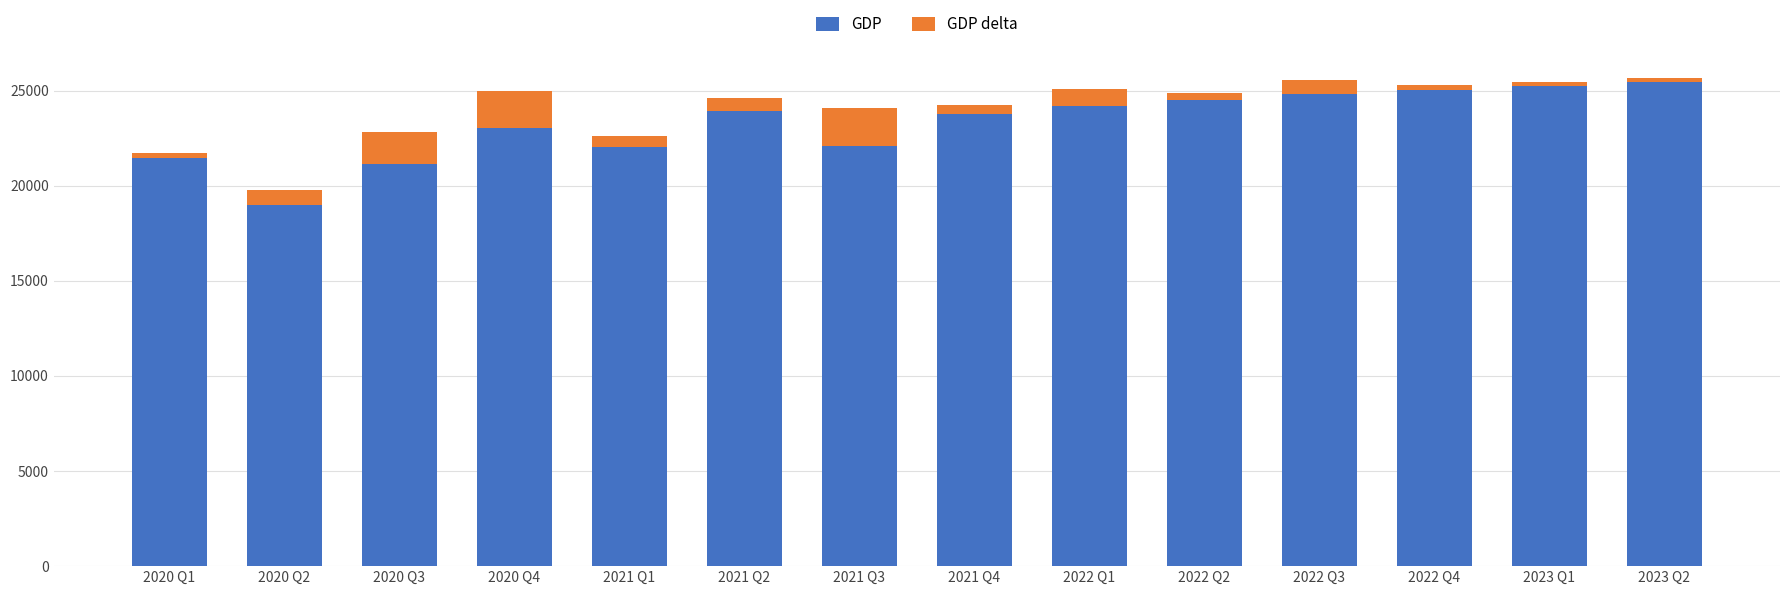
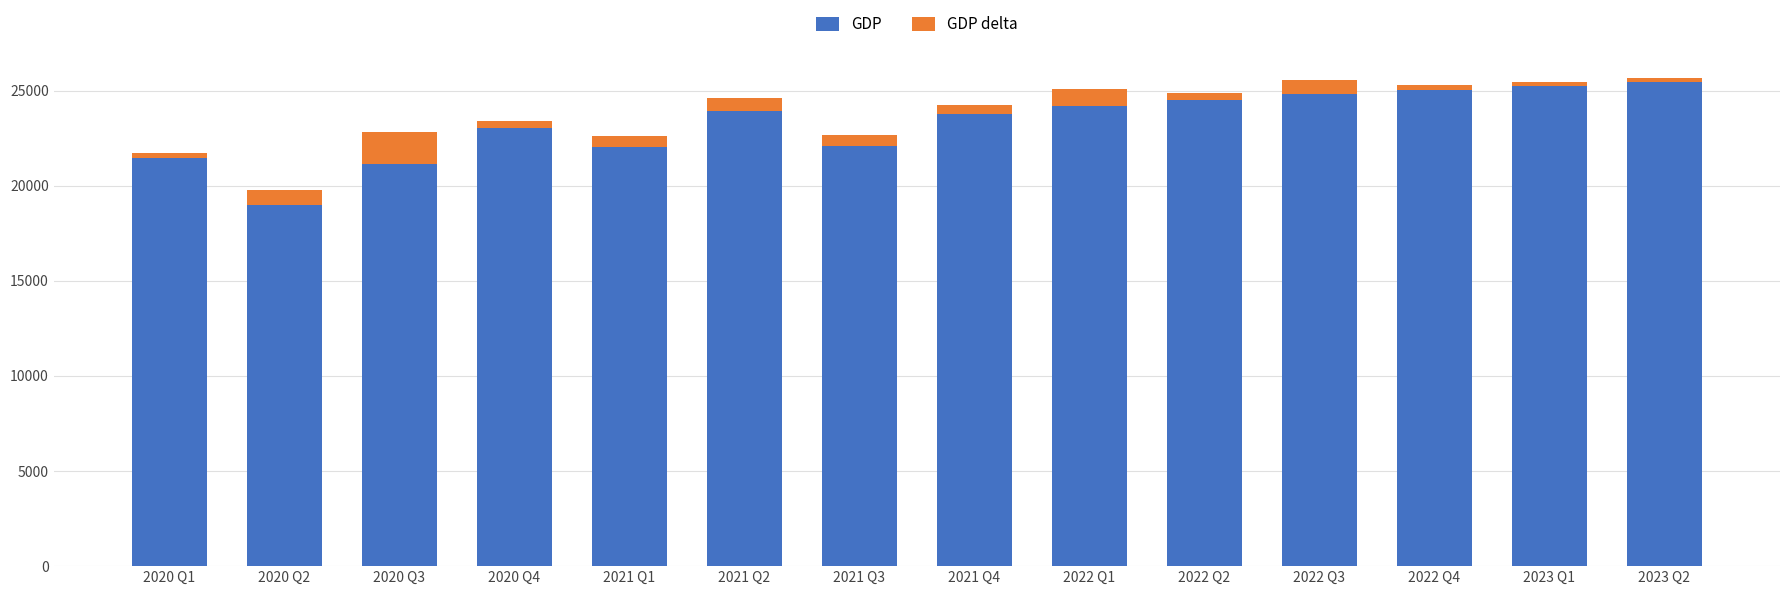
  {
    "GDP": {
      "2020 Q1": 21500,
      "2020 Q2": 19000,
      "2020 Q3": 21100,
      "2020 Q4": 23100,
      "2021 Q1": 22000,
      "2021 Q2": 23900,
      "2021 Q3": 22100,
      "2021 Q4": 23800,
      "2022 Q1": 24200,
      "2022 Q2": 24500,
      "2022 Q3": 24800,
      "2022 Q4": 25000,
      "2023 Q1": 25300,
      "2023 Q2": 25500
    },
    "GDP delta": {
      "2020 Q1": 200,
      "2020 Q2": 800,
      "2020 Q3": 1700,
-     "2020 Q4": 1900,
+     "2020 Q4": 300,
      "2021 Q1": 600,
      "2021 Q2": 700,
-     "2021 Q3": 2000,
+     "2021 Q3": 600,
      "2021 Q4": 500,
      "2022 Q1": 900,
      "2022 Q2": 300,
      "2022 Q3": 800,
      "2022 Q4": 200,
      "2023 Q1": 200,
      "2023 Q2": 200
    }
  }
